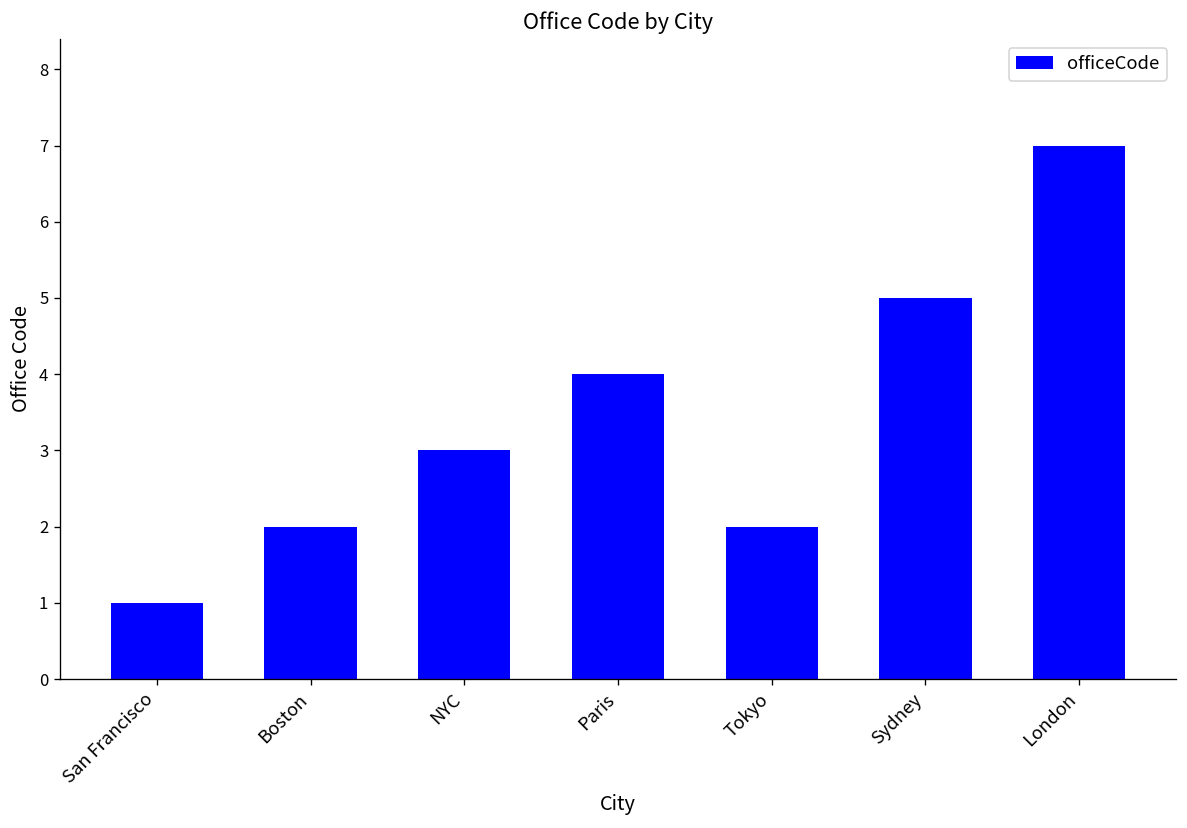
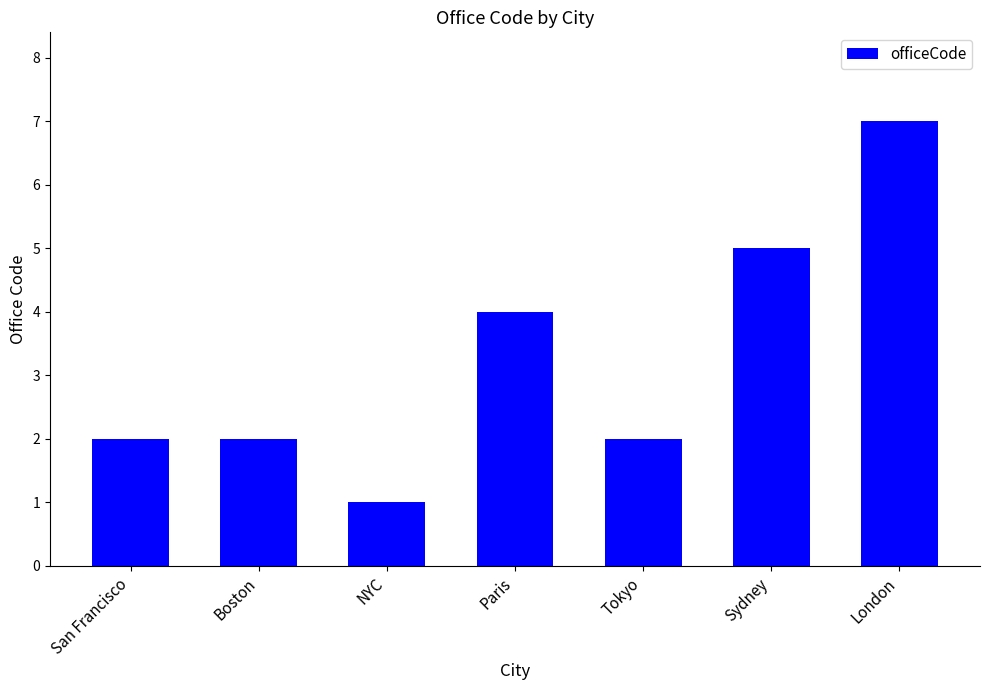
  {
-   "San Francisco": 1,
+   "San Francisco": 2,
    "Boston": 2,
-   "NYC": 3,
+   "NYC": 1,
    "Paris": 4,
    "Tokyo": 2,
    "Sydney": 5,
    "London": 7
  }
